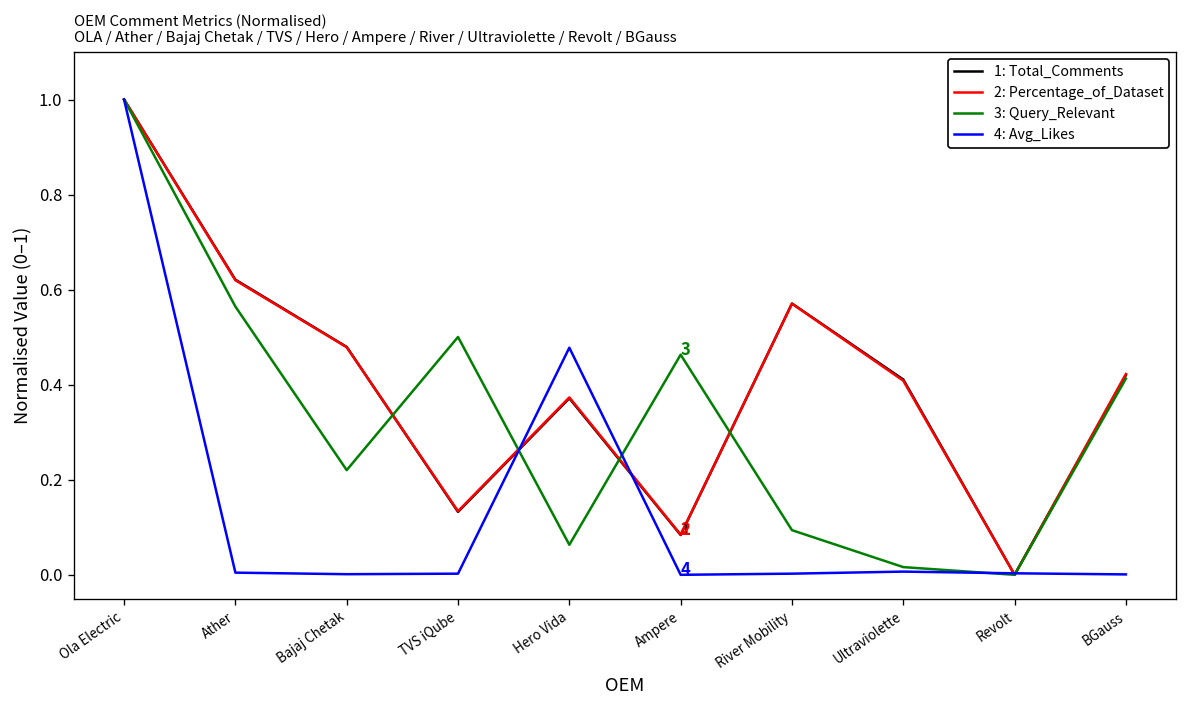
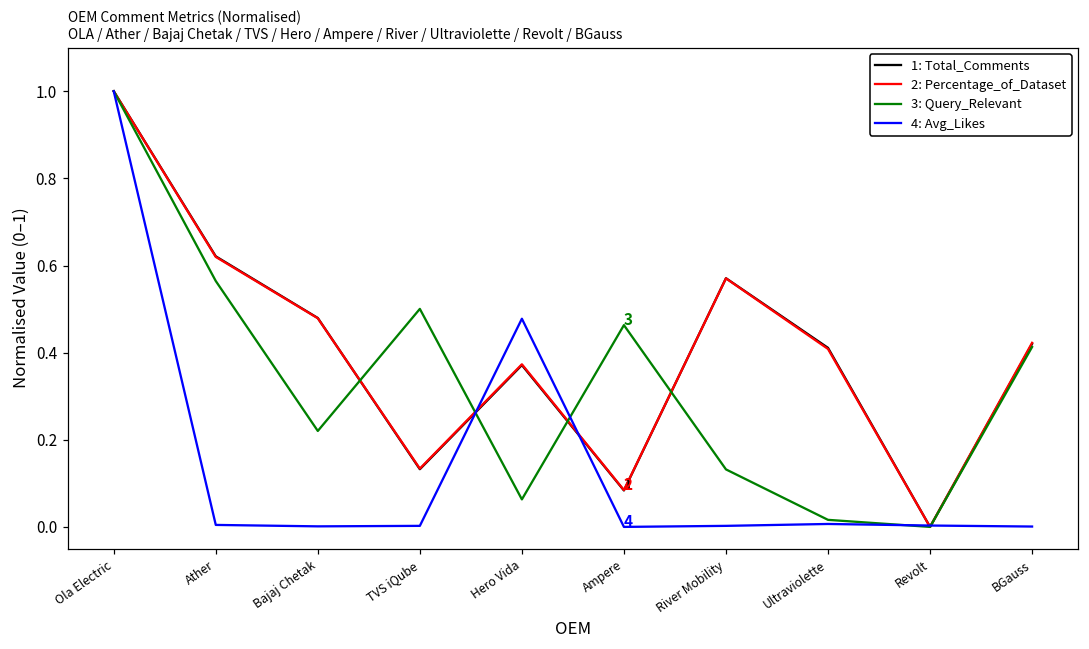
  {
    "3: Query_Relevant": {
      "Ather": 0.56,
      "Bajaj Chetak": 0.22,
      "TVS iQube": 0.50,
      "Hero Vida": 0.06,
-     "River Mobility": 0.09,
+     "River Mobility": 0.13,
      "Ultraviolette": 0.02,
      "BGauss": 0.41
    },
    "4: Avg_Likes": {
      "Ather": 0.00,
      "Bajaj Chetak": 0.00,
      "TVS iQube": 0.00,
      "Hero Vida": 0.48,
      "River Mobility": 0.00,
      "Ultraviolette": 0.01,
      "BGauss": 0.00
    }
  }
